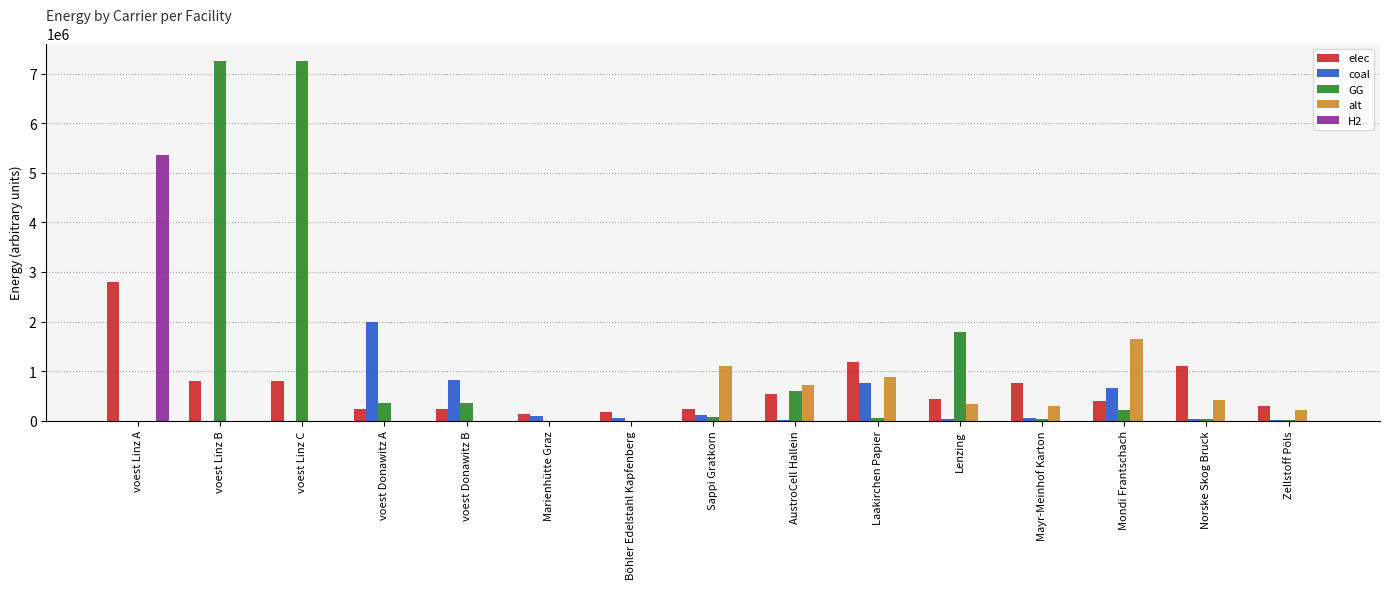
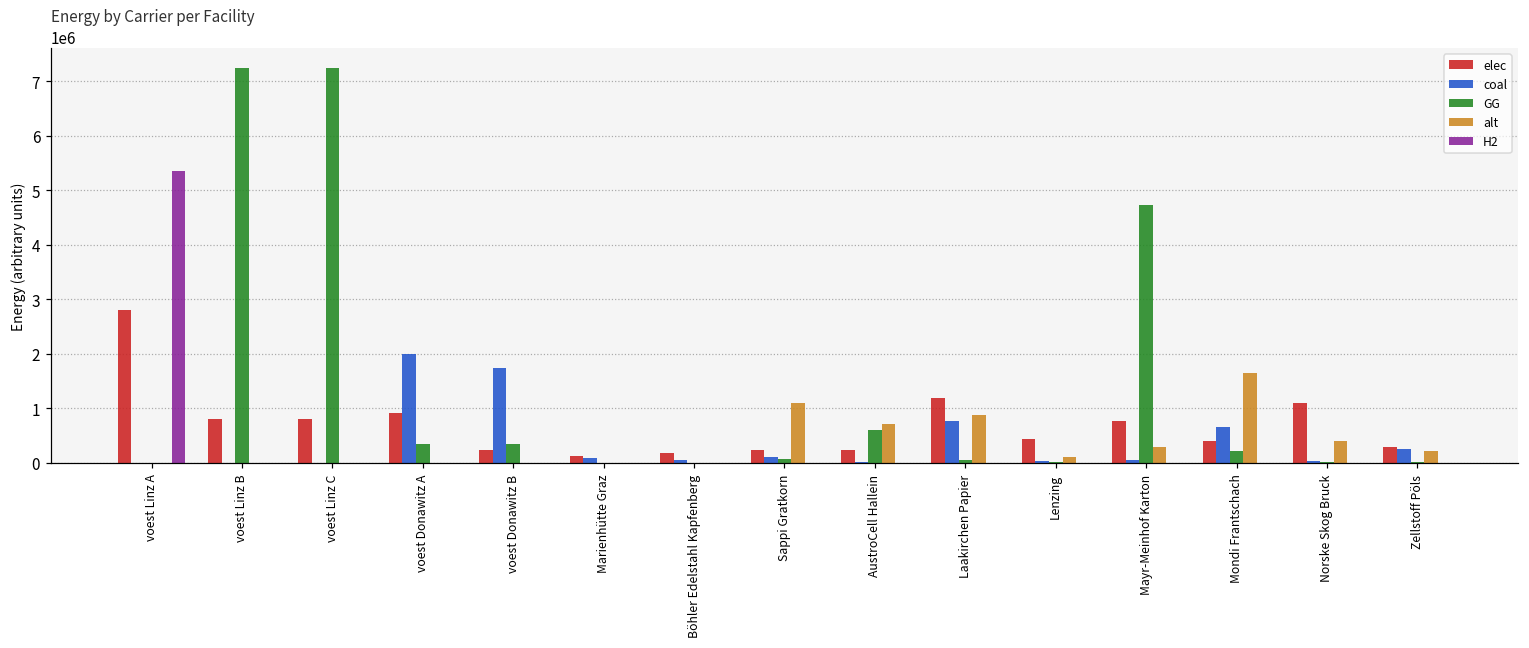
  {
    "elec": {
      "voest Linz A": 2800000,
      "voest Linz B": 800000,
      "voest Linz C": 800000,
-     "voest Donawitz A": 200000,
+     "voest Donawitz A": 900000,
      "voest Donawitz B": 200000,
      "Marienhütte Graz": 100000,
      "Böhler Edelstahl Kapfenberg": 200000,
      "Sappi Gratkorn": 200000,
-     "AustroCell Hallein": 500000,
+     "AustroCell Hallein": 200000,
      "Laakirchen Papier": 1200000,
      "Lenzing": 400000,
      "Mayr-Meinhof Karton": 800000,
      "Mondi Frantschach": 400000,
      "Norske Skog Bruck": 1100000,
      "Zellstoff Pöls": 300000
    },
    "coal": {
      "voest Linz A": 0,
      "voest Linz B": 0,
      "voest Linz C": 0,
      "voest Donawitz A": 2000000,
-     "voest Donawitz B": 800000,
+     "voest Donawitz B": 1700000,
      "Marienhütte Graz": 100000,
      "Sappi Gratkorn": 100000,
      "Laakirchen Papier": 800000,
      "Mayr-Meinhof Karton": 100000,
      "Mondi Frantschach": 700000,
-     "Zellstoff Pöls": 0
+     "Zellstoff Pöls": 300000
    },
    "GG": {
      "voest Linz A": 0,
      "voest Linz B": 7200000,
      "voest Linz C": 7200000,
      "voest Donawitz A": 300000,
      "voest Donawitz B": 300000,
      "Marienhütte Graz": 0,
      "Böhler Edelstahl Kapfenberg": 0,
      "Sappi Gratkorn": 100000,
      "AustroCell Hallein": 600000,
      "Laakirchen Papier": 100000,
-     "Lenzing": 1800000,
-     "Mayr-Meinhof Karton": 0,
+     "Lenzing": 0,
+     "Mayr-Meinhof Karton": 4700000,
      "Mondi Frantschach": 200000
    },
    "alt": {
      "voest Linz A": 0,
      "voest Linz B": 0,
      "voest Linz C": 0,
      "voest Donawitz A": 0,
      "voest Donawitz B": 0,
      "Marienhütte Graz": 0,
      "Böhler Edelstahl Kapfenberg": 0,
      "Sappi Gratkorn": 1100000,
      "AustroCell Hallein": 700000,
      "Laakirchen Papier": 900000,
-     "Lenzing": 300000,
+     "Lenzing": 100000,
      "Mayr-Meinhof Karton": 300000,
      "Mondi Frantschach": 1600000,
      "Norske Skog Bruck": 400000,
      "Zellstoff Pöls": 200000
    },
    "H2": {
      "voest Linz A": 5400000,
      "voest Linz B": 0,
      "voest Linz C": 0,
      "voest Donawitz A": 0,
      "voest Donawitz B": 0,
      "Marienhütte Graz": 0,
      "Böhler Edelstahl Kapfenberg": 0,
      "Sappi Gratkorn": 0,
      "AustroCell Hallein": 0,
      "Laakirchen Papier": 0,
      "Lenzing": 0,
      "Mayr-Meinhof Karton": 0,
      "Mondi Frantschach": 0,
      "Norske Skog Bruck": 0,
      "Zellstoff Pöls": 0
    }
  }
